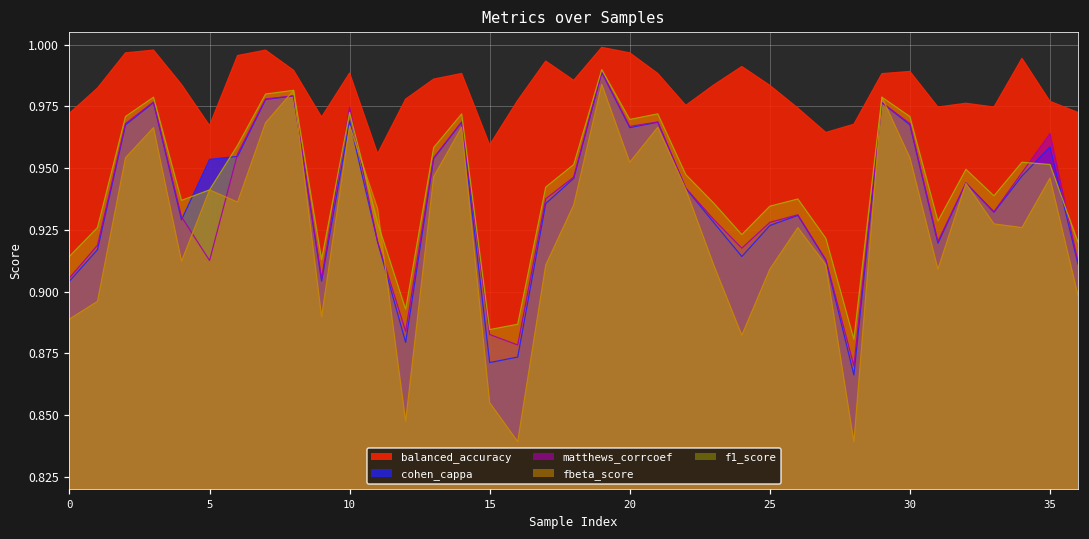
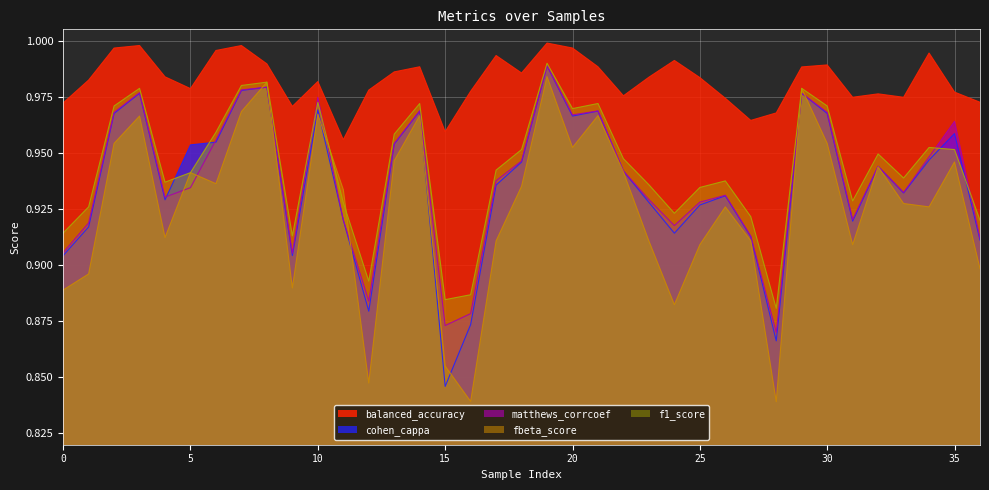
  {
    "balanced_accuracy": {
      "0": 0.972,
-     "5": 0.967,
-     "10": 0.988,
+     "5": 0.979,
+     "10": 0.982,
      "15": 0.959,
      "20": 0.997,
      "25": 0.984,
      "30": 0.989,
      "35": 0.977
    },
    "cohen_cappa": {
      "0": 0.904,
      "5": 0.954,
      "10": 0.969,
-     "15": 0.871,
+     "15": 0.846,
      "25": 0.927,
      "35": 0.959
    },
    "matthews_corrcoef": {
      "0": 0.906,
-     "5": 0.913,
+     "5": 0.934,
      "10": 0.975,
-     "15": 0.883,
+     "15": 0.873,
      "25": 0.928,
      "35": 0.964
    }
  }
